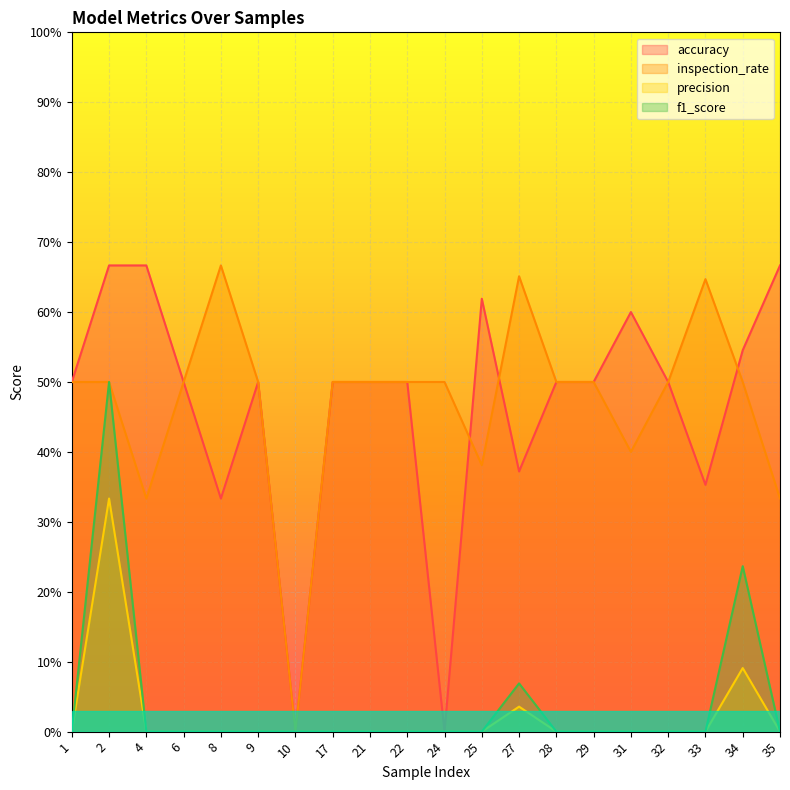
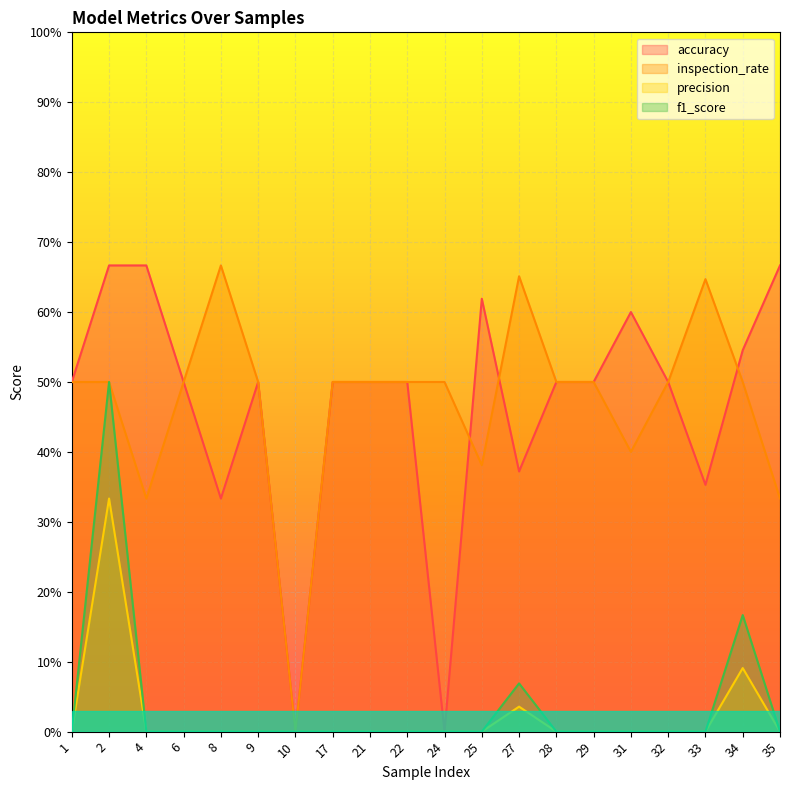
  {
    "f1_score": {
      "27": "7%",
-     "34": "24%"
+     "34": "17%"
    }
  }
